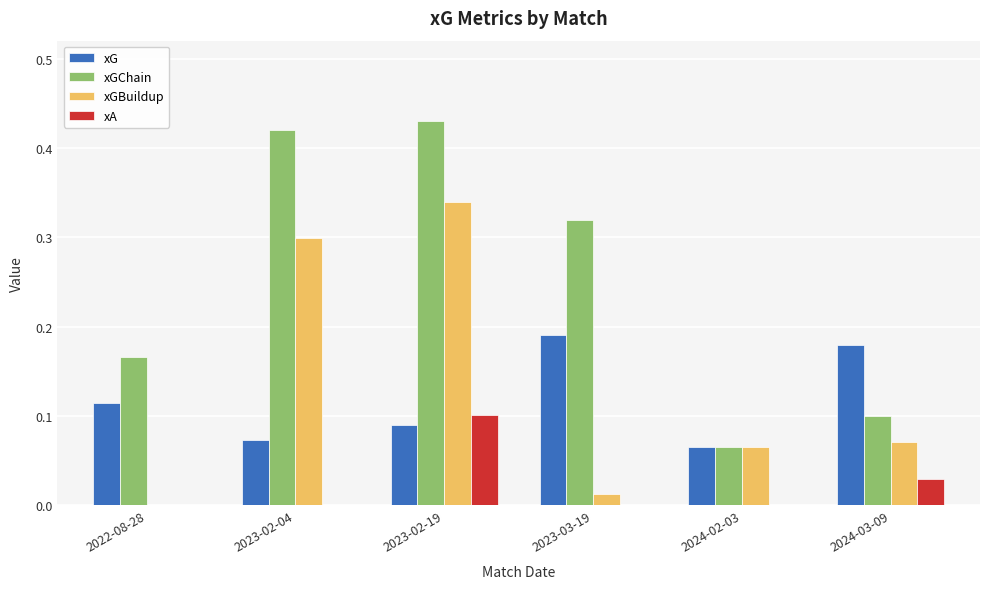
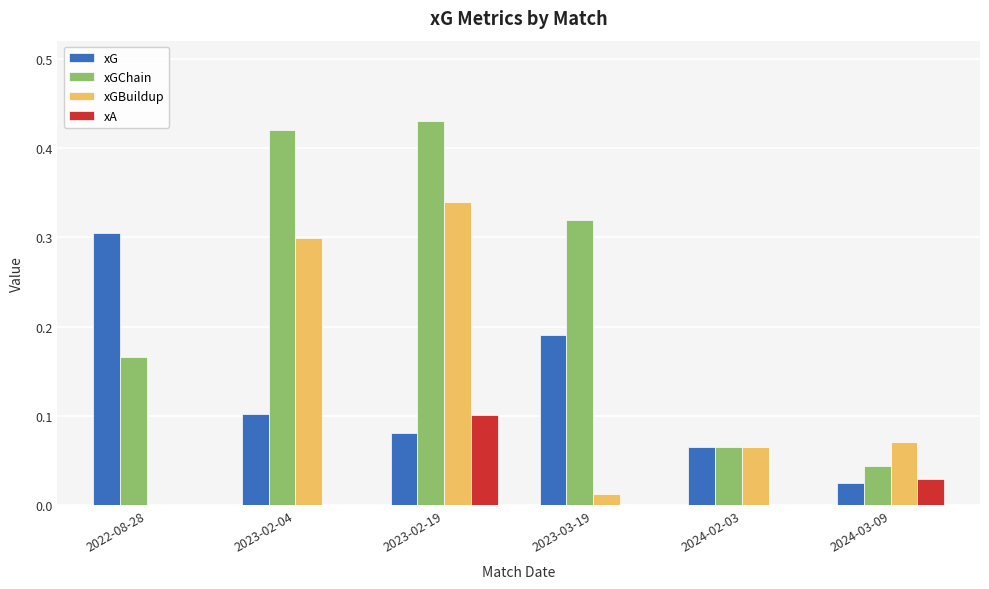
  {
    "xG": {
-     "2022-08-28": 0.11,
-     "2023-02-04": 0.07,
-     "2023-02-19": 0.09,
+     "2022-08-28": 0.30,
+     "2023-02-04": 0.10,
+     "2023-02-19": 0.08,
      "2023-03-19": 0.19,
      "2024-02-03": 0.06,
-     "2024-03-09": 0.18
+     "2024-03-09": 0.02
    },
    "xGChain": {
      "2022-08-28": 0.17,
      "2023-02-04": 0.42,
      "2023-02-19": 0.43,
      "2023-03-19": 0.32,
      "2024-02-03": 0.06,
-     "2024-03-09": 0.10
+     "2024-03-09": 0.04
    },
    "xGBuildup": {
      "2022-08-28": 0.00,
      "2023-02-04": 0.30,
      "2023-02-19": 0.34,
      "2023-03-19": 0.01,
      "2024-02-03": 0.06,
      "2024-03-09": 0.07
    },
    "xA": {
      "2022-08-28": 0.00,
      "2023-02-04": 0.00,
      "2023-02-19": 0.10,
      "2023-03-19": 0.00,
      "2024-02-03": 0.00,
      "2024-03-09": 0.03
    }
  }
